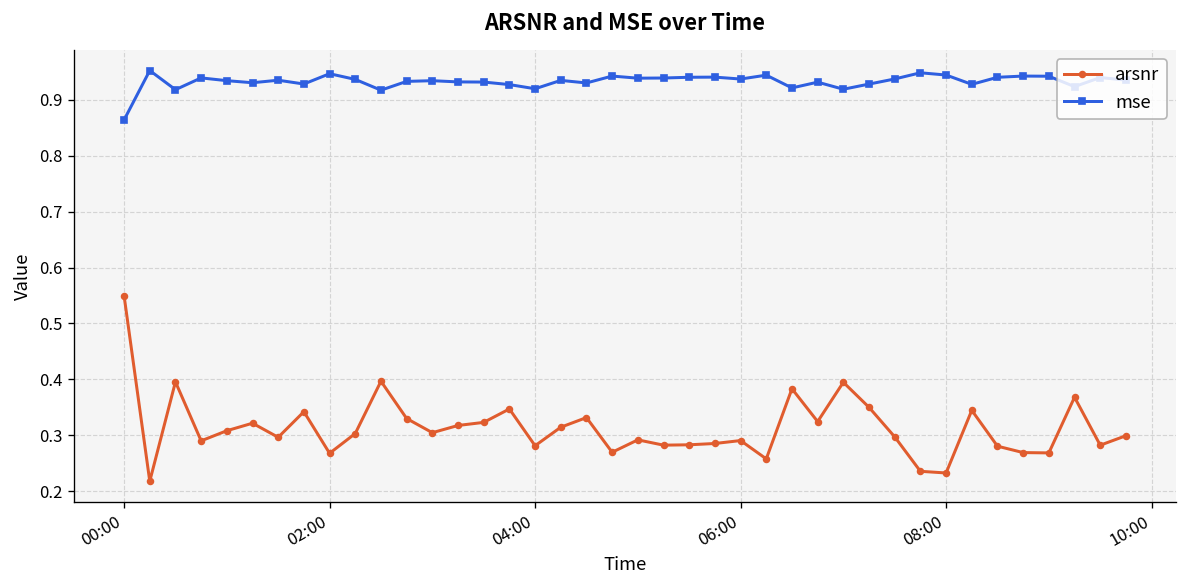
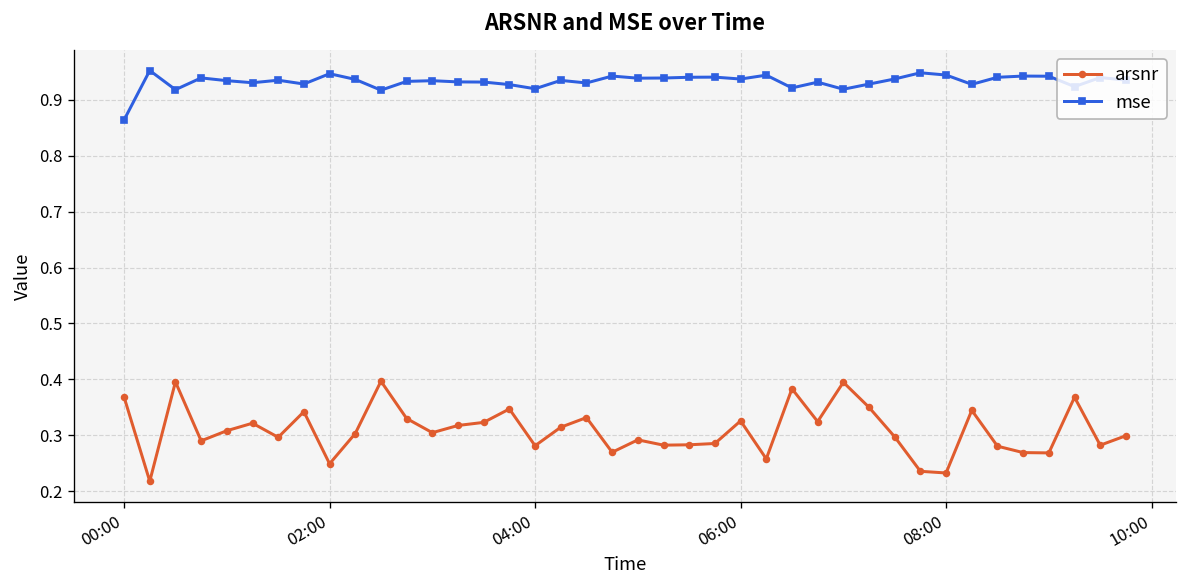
  {
    "arsnr": {
-     "00:00": 0.55,
-     "02:00": 0.27,
+     "00:00": 0.37,
+     "02:00": 0.25,
      "04:00": 0.28,
-     "06:00": 0.29,
+     "06:00": 0.33,
      "08:00": 0.23
    },
    "mse": {
      "00:00": 0.86,
      "02:00": 0.95,
      "04:00": 0.92,
      "06:00": 0.94,
      "08:00": 0.94
    }
  }
